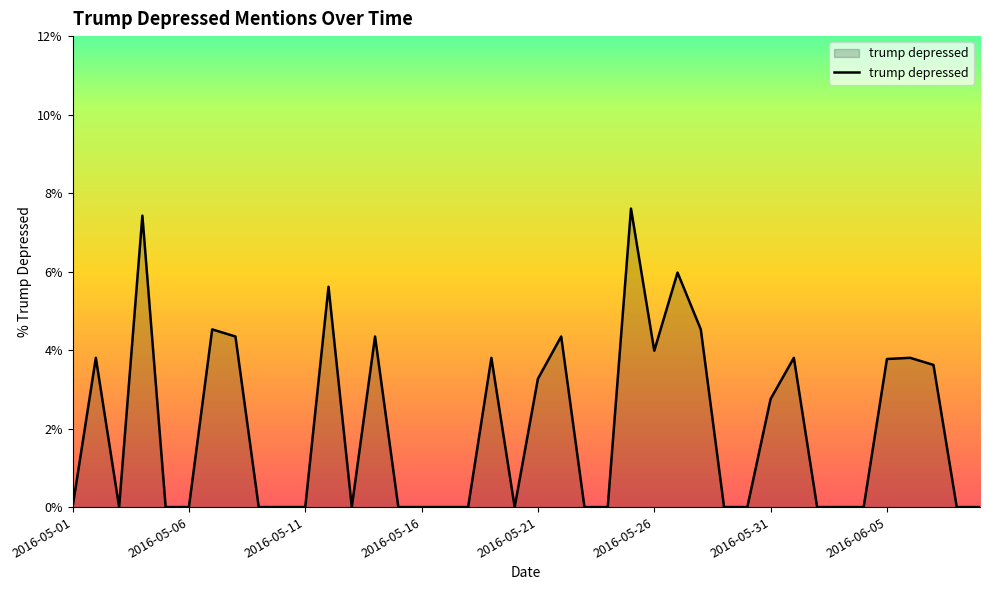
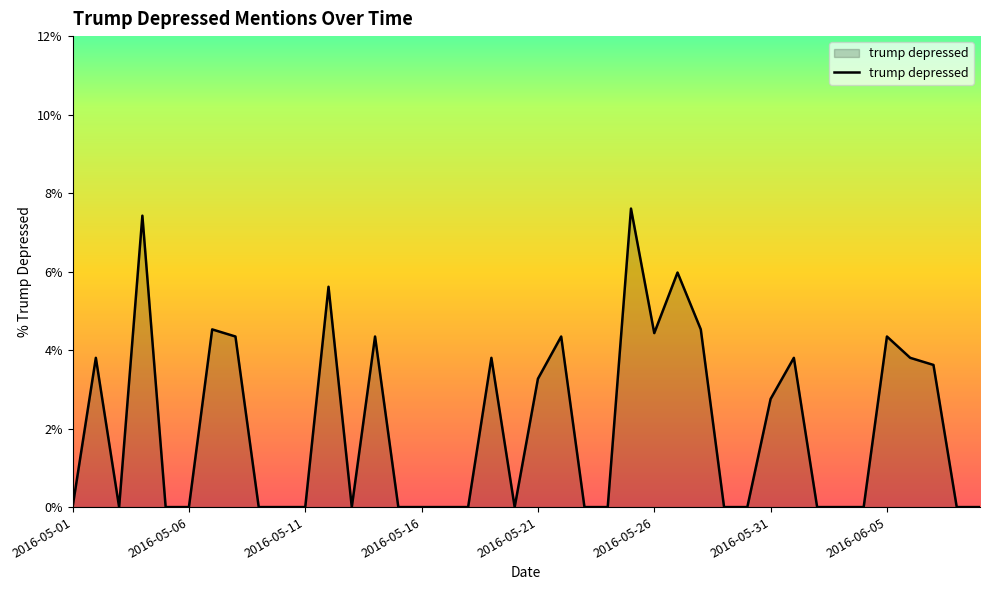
  {
    "2016-05-01": "0.0%",
    "2016-05-06": "0.0%",
    "2016-05-11": "0.0%",
    "2016-05-16": "0.0%",
    "2016-05-21": "3.3%",
-   "2016-05-26": "4.0%",
+   "2016-05-26": "4.4%",
    "2016-05-31": "2.8%",
-   "2016-06-05": "3.8%"
+   "2016-06-05": "4.3%"
  }
